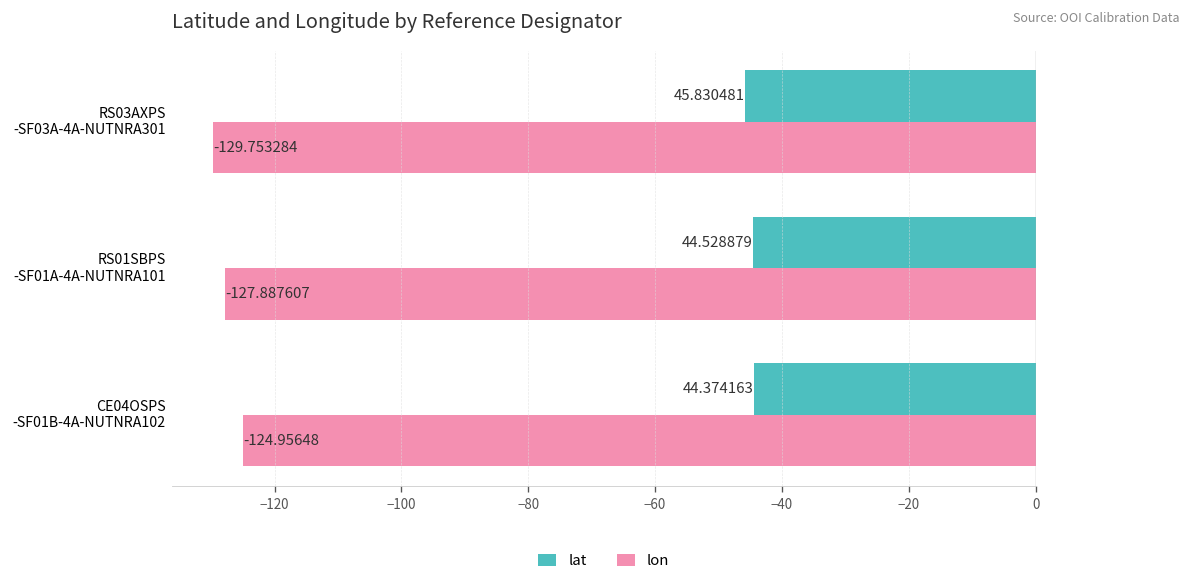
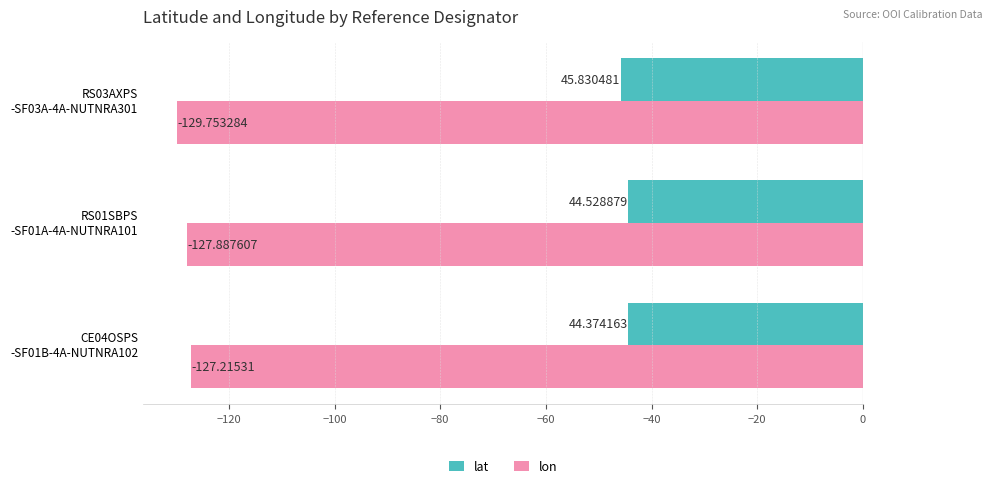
  {
    "lon": {
      "RS03AXPS -SF03A-4A-NUTNRA301": -129.753284,
      "RS01SBPS -SF01A-4A-NUTNRA101": -127.887607,
-     "CE04OSPS -SF01B-4A-NUTNRA102": -124.95648
+     "CE04OSPS -SF01B-4A-NUTNRA102": -127.21531
    }
  }
